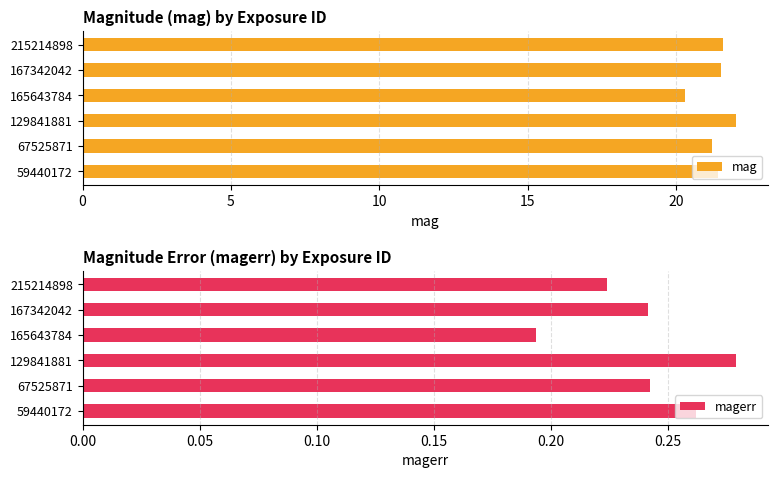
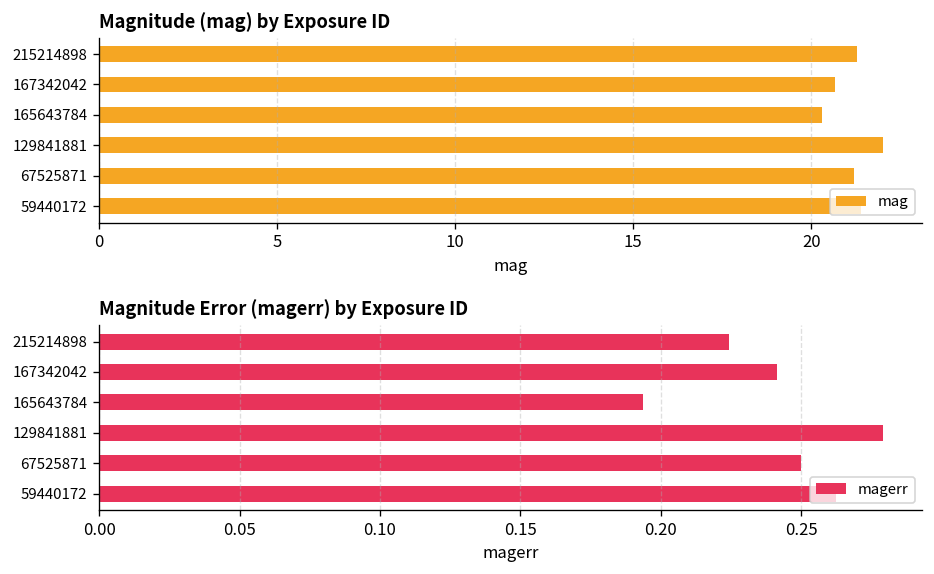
  {
    "Magnitude (mag) by Exposure ID": {
-     "215214898": 21.6,
-     "167342042": 21.5,
+     "215214898": 21.3,
+     "167342042": 20.7,
      "165643784": 20.3,
      "129841881": 22.0,
      "67525871": 21.2
    },
    "Magnitude Error (magerr) by Exposure ID": {
      "215214898": 0.224,
      "167342042": 0.241,
      "165643784": 0.194,
      "129841881": 0.279,
-     "67525871": 0.243
+     "67525871": 0.250
    }
  }
